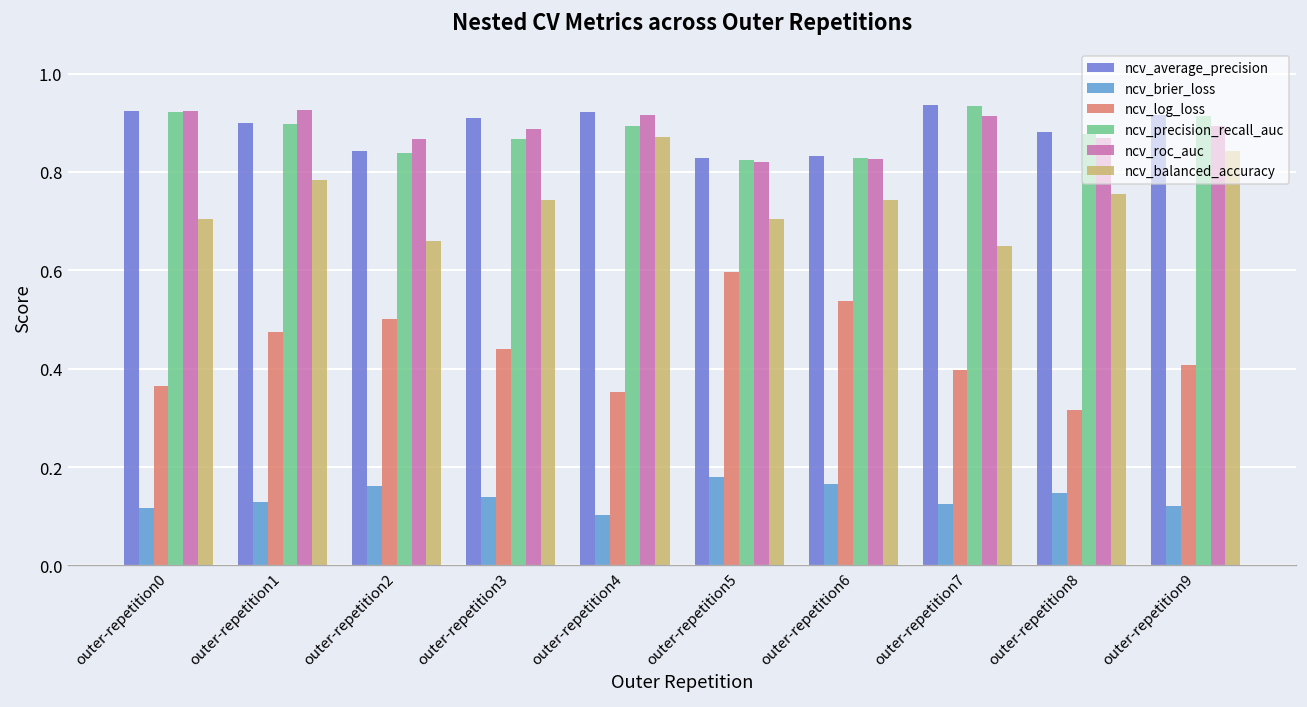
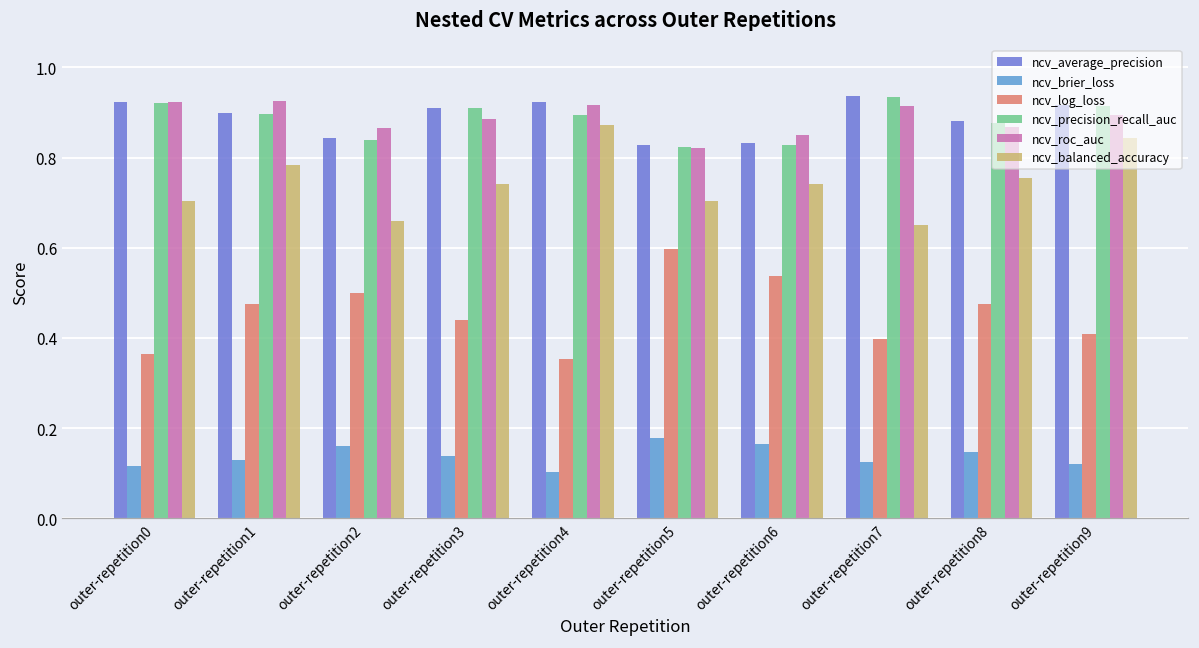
  {
    "ncv_log_loss": {
      "outer-repetition0": 0.36,
      "outer-repetition1": 0.47,
      "outer-repetition2": 0.50,
      "outer-repetition3": 0.44,
      "outer-repetition4": 0.35,
      "outer-repetition5": 0.60,
      "outer-repetition6": 0.54,
      "outer-repetition7": 0.40,
-     "outer-repetition8": 0.32,
+     "outer-repetition8": 0.48,
      "outer-repetition9": 0.41
    },
    "ncv_precision_recall_auc": {
      "outer-repetition0": 0.92,
      "outer-repetition1": 0.90,
      "outer-repetition2": 0.84,
-     "outer-repetition3": 0.87,
+     "outer-repetition3": 0.91,
      "outer-repetition4": 0.89,
      "outer-repetition5": 0.82,
      "outer-repetition6": 0.83,
      "outer-repetition7": 0.93
    },
    "ncv_roc_auc": {
      "outer-repetition0": 0.92,
      "outer-repetition1": 0.93,
      "outer-repetition2": 0.87,
      "outer-repetition3": 0.89,
      "outer-repetition4": 0.92,
      "outer-repetition5": 0.82,
-     "outer-repetition6": 0.83,
+     "outer-repetition6": 0.85,
      "outer-repetition7": 0.91
    },
    "ncv_balanced_accuracy": {
      "outer-repetition0": 0.70,
      "outer-repetition1": 0.78,
      "outer-repetition2": 0.66,
      "outer-repetition3": 0.74,
      "outer-repetition4": 0.87,
      "outer-repetition5": 0.70,
      "outer-repetition6": 0.74,
      "outer-repetition7": 0.65,
      "outer-repetition8": 0.76
    }
  }
